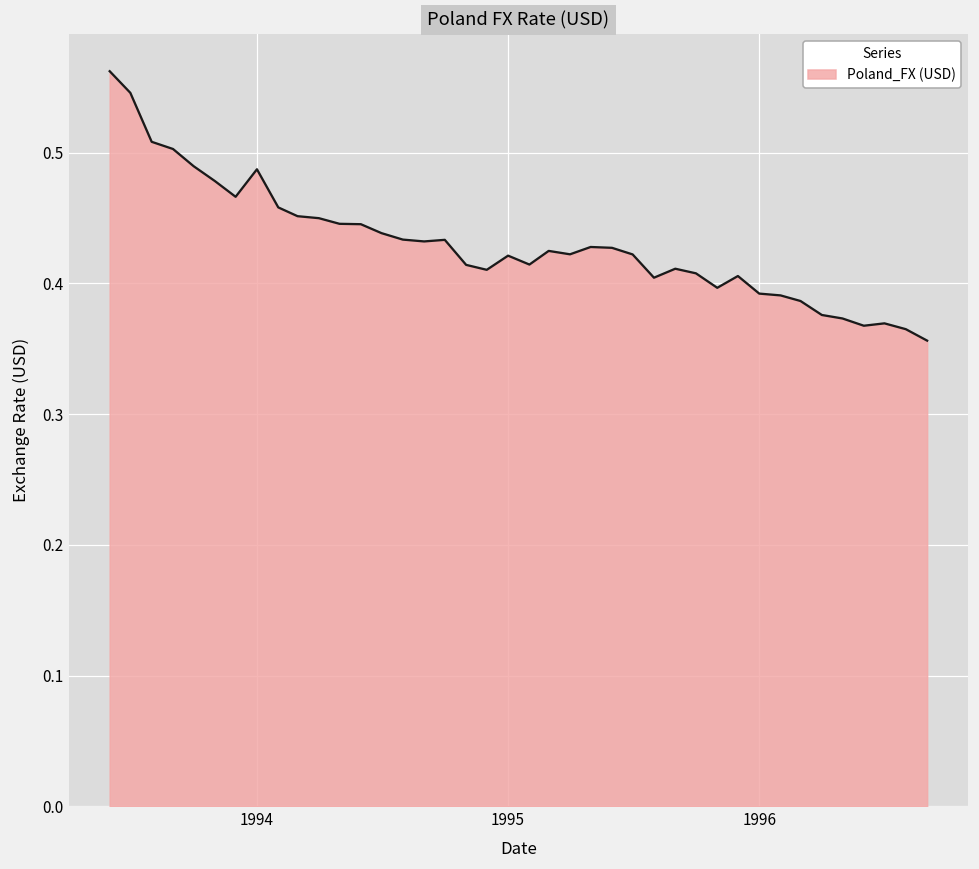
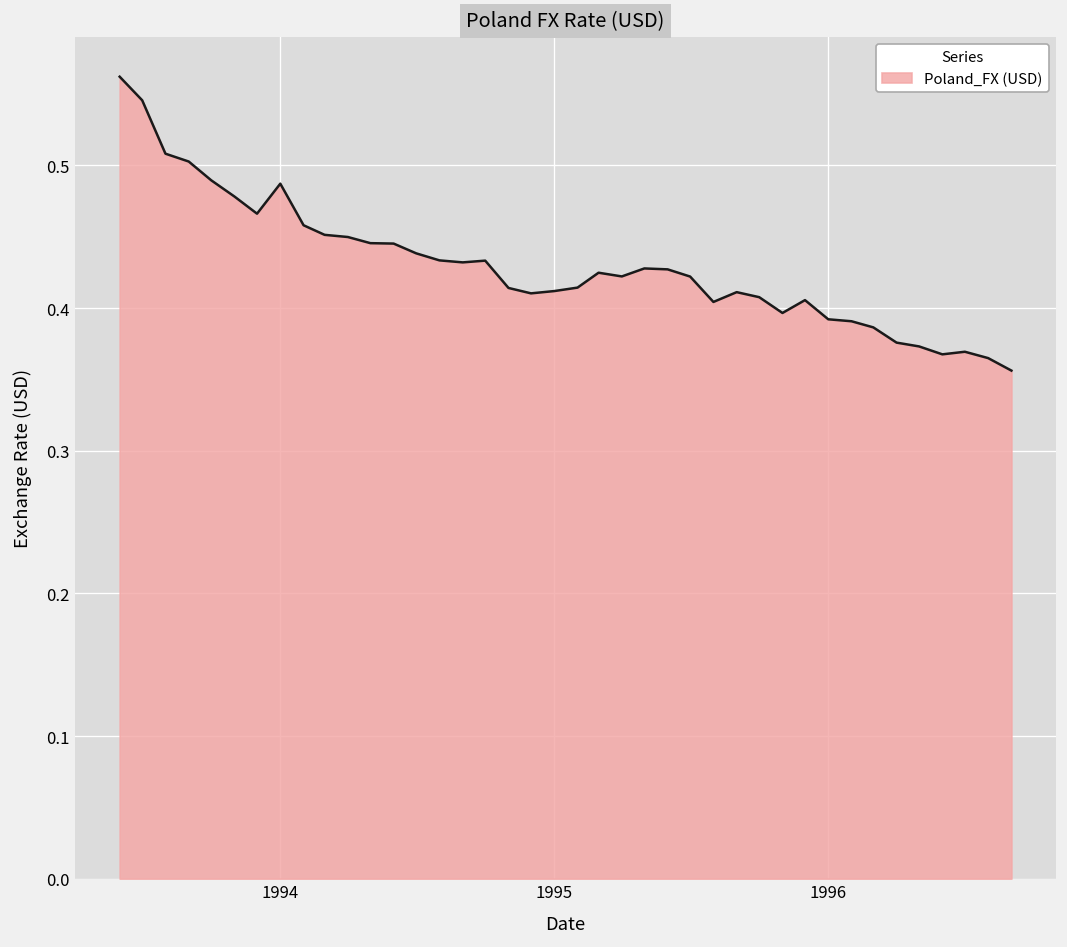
  {
    "1994": 0.487,
-   "1995": 0.421,
+   "1995": 0.412,
    "1996": 0.392
  }
